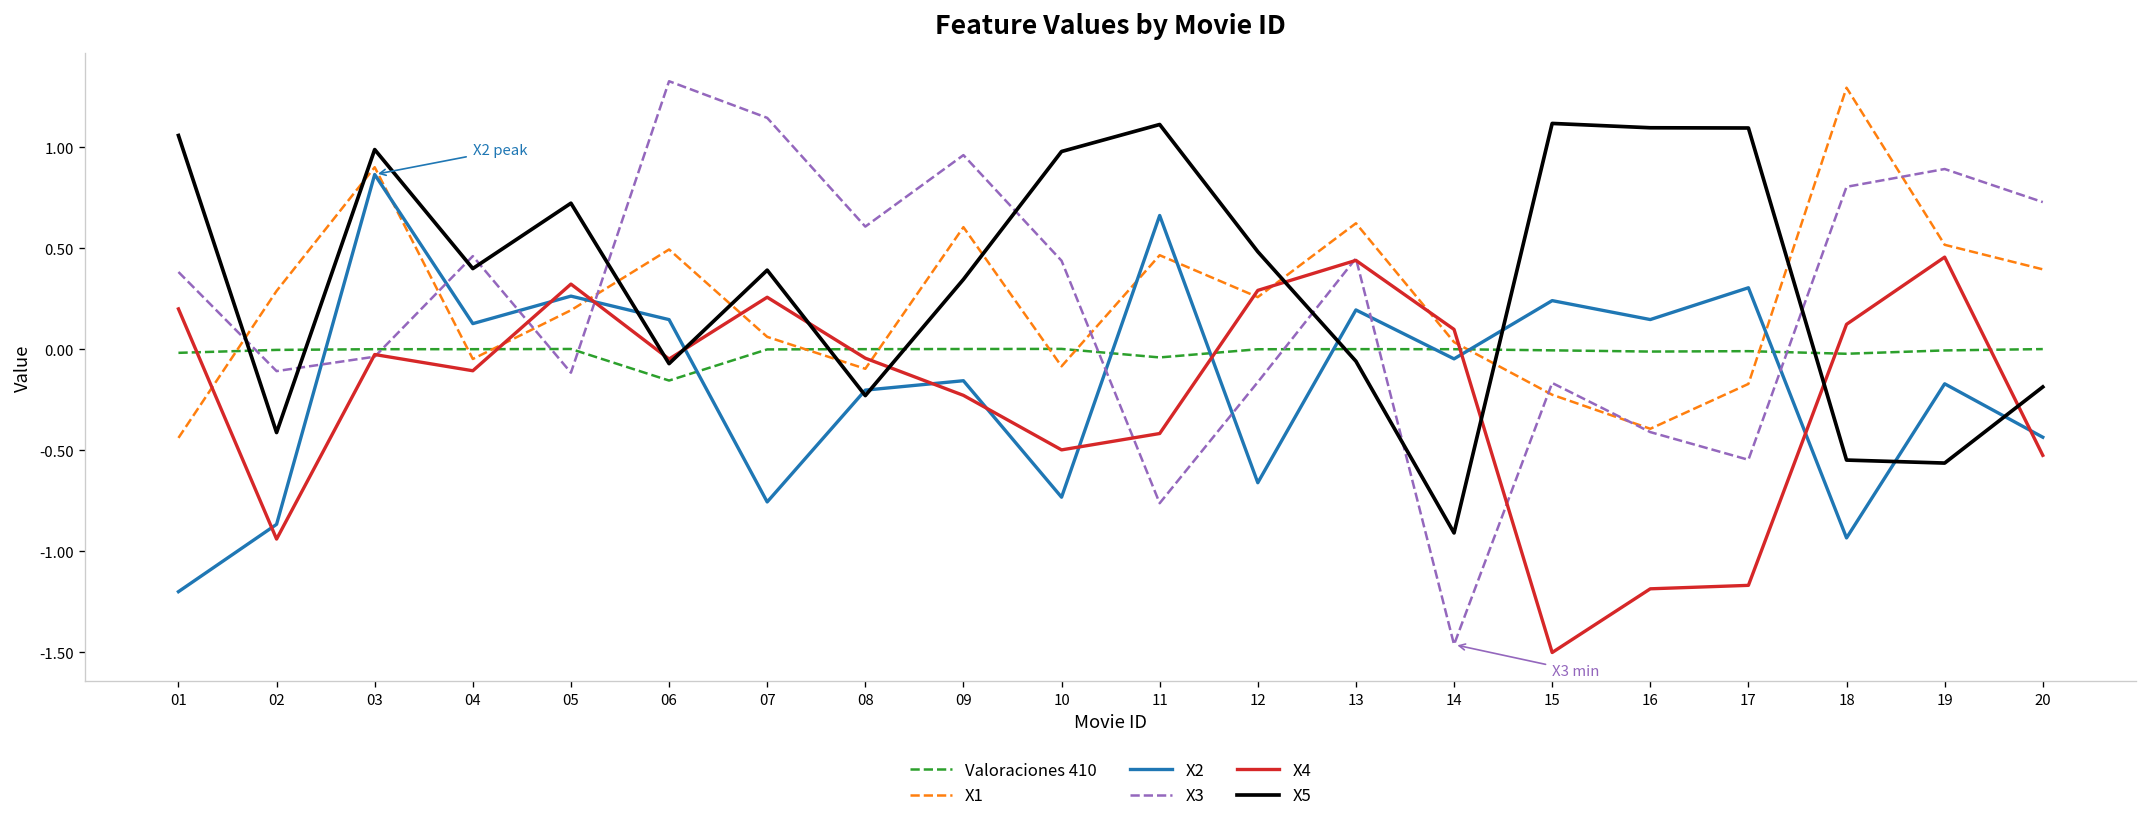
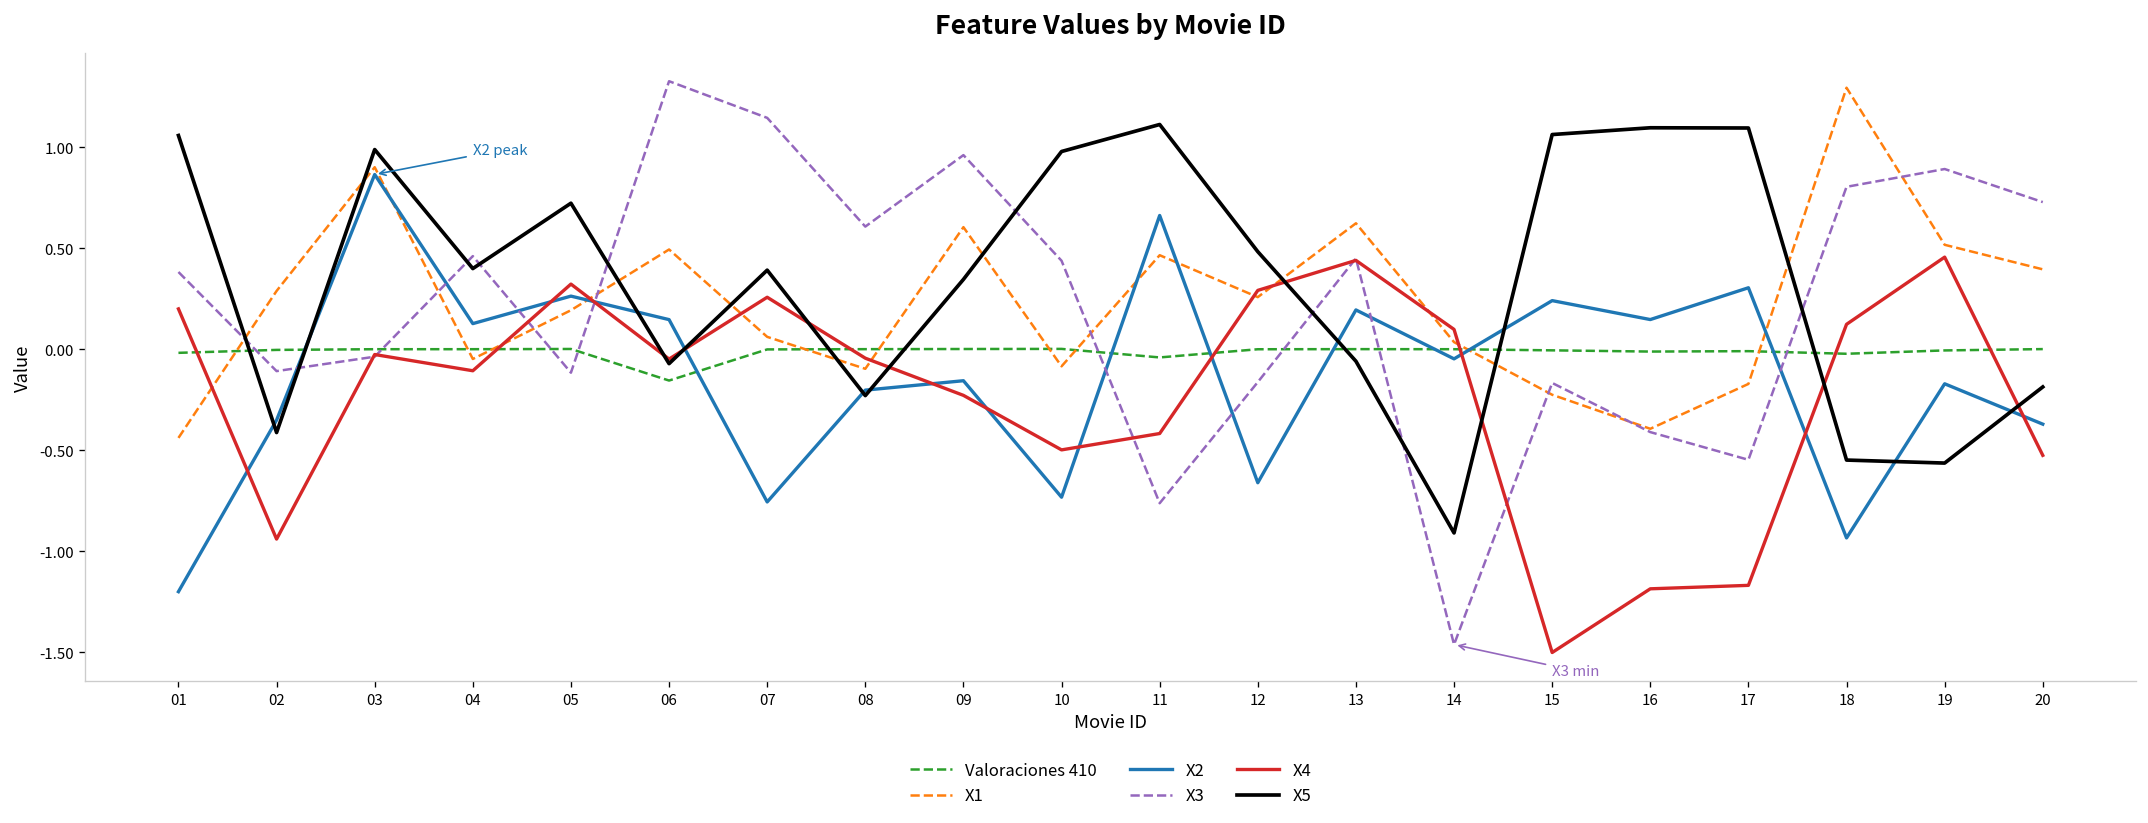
  {
    "Valoraciones 410": {
      "01": -0.02,
      "02": 0.00,
      "03": 0.00,
      "04": 0.00,
      "05": 0.00,
      "06": -0.16,
      "07": 0.00,
      "08": 0.00,
      "09": 0.00,
      "10": 0.00,
      "11": -0.04,
      "12": 0.00,
      "13": 0.00,
      "14": 0.00,
      "15": -0.01,
      "16": -0.01,
      "17": -0.01,
      "18": -0.02,
      "19": -0.01,
      "20": 0.00
    },
    "X1": {
      "01": -0.44,
      "02": 0.29,
      "03": 0.90,
      "04": -0.05,
      "05": 0.19,
      "06": 0.49,
      "07": 0.06,
      "08": -0.10,
      "09": 0.60,
      "10": -0.08,
      "11": 0.47,
      "12": 0.26,
      "13": 0.62,
      "14": 0.04,
      "15": -0.23,
      "16": -0.39,
      "17": -0.17,
      "18": 1.30,
      "19": 0.52,
      "20": 0.40
    },
    "X2": {
      "01": -1.20,
-     "02": -0.87,
+     "02": -0.35,
      "03": 0.87,
      "04": 0.13,
      "05": 0.26,
      "06": 0.15,
      "07": -0.76,
      "08": -0.20,
      "09": -0.16,
      "10": -0.73,
      "11": 0.66,
      "12": -0.66,
      "13": 0.19,
      "14": -0.05,
      "15": 0.24,
      "16": 0.15,
      "17": 0.30,
      "18": -0.93,
      "19": -0.17,
-     "20": -0.44
+     "20": -0.37
    },
    "X3": {
      "01": 0.38,
      "02": -0.11,
      "04": 0.46,
      "05": -0.12,
      "06": 1.33,
      "07": 1.15,
      "08": 0.61,
      "09": 0.96,
      "10": 0.44,
      "11": -0.76,
      "12": -0.16,
      "14": -1.46,
      "15": -0.17,
      "16": -0.41,
      "17": -0.55,
      "18": 0.80,
      "19": 0.89,
      "20": 0.73
    },
    "X4": {
      "01": 0.20,
      "02": -0.94,
      "04": -0.11,
      "05": 0.32,
      "06": -0.05,
      "07": 0.26,
      "08": -0.04,
      "09": -0.23,
      "10": -0.50,
      "11": -0.42,
      "12": 0.29,
      "14": 0.10,
      "15": -1.50,
      "16": -1.19,
      "17": -1.17,
      "18": 0.12,
      "19": 0.46,
      "20": -0.53
    },
    "X5": {
      "01": 1.06,
      "02": -0.41,
      "03": 0.99,
      "04": 0.40,
      "05": 0.72,
      "06": -0.07,
      "07": 0.39,
      "08": -0.23,
      "09": 0.35,
      "10": 0.98,
      "11": 1.11,
      "12": 0.48,
      "13": -0.06,
      "14": -0.91,
-     "15": 1.12,
+     "15": 1.06,
      "16": 1.10,
      "17": 1.10,
      "18": -0.55,
      "19": -0.56,
      "20": -0.19
    }
  }
